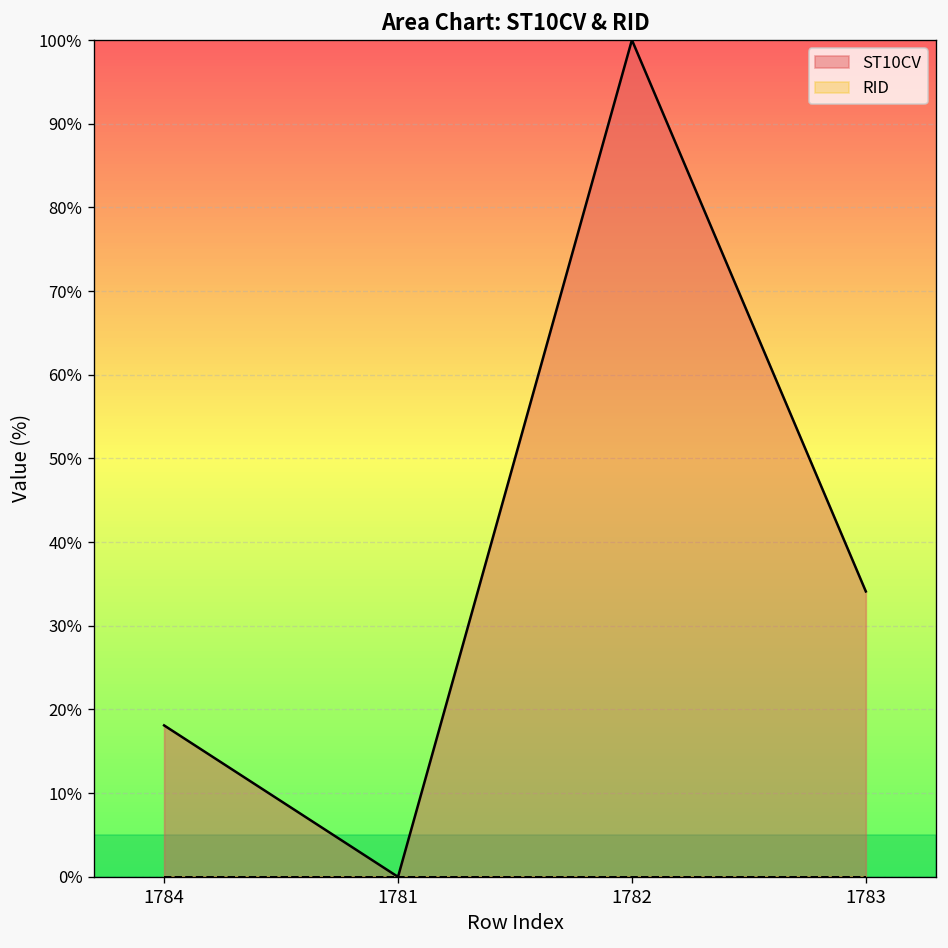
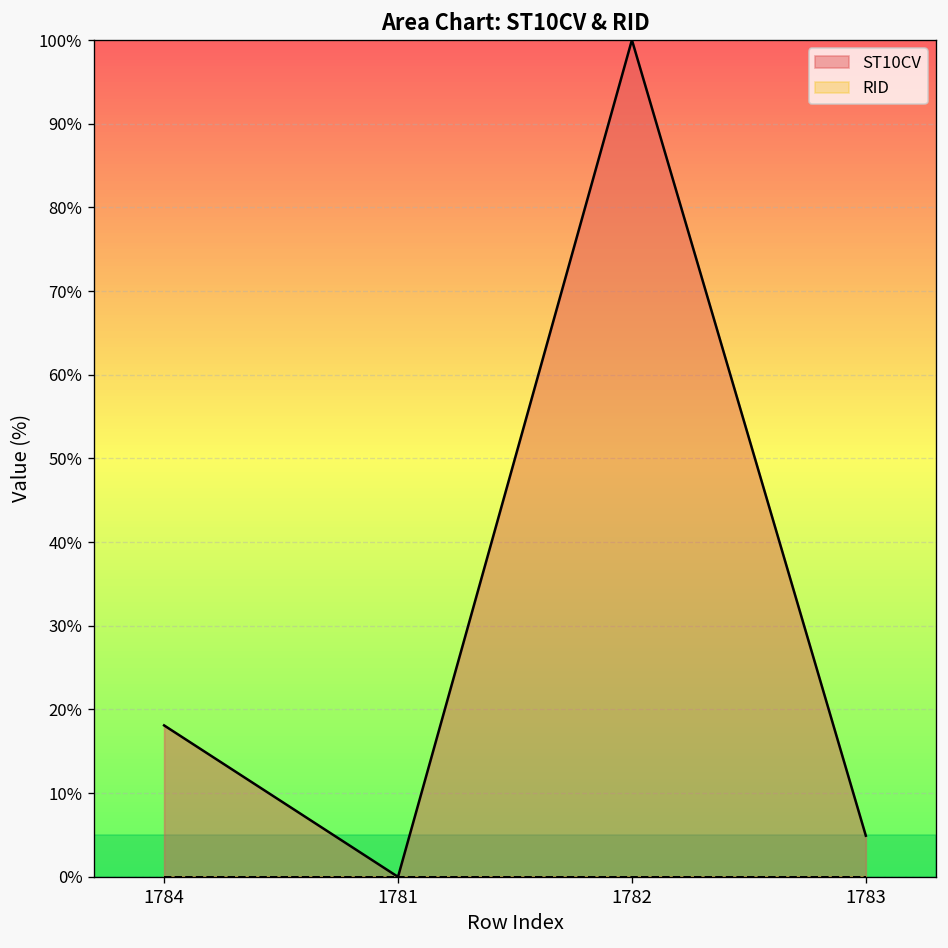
  {
    "ST10CV": {
      "1784": "18%",
      "1782": "100%",
-     "1783": "34%"
+     "1783": "5%"
    },
    "RID": {
      "1784": "0%",
      "1782": "0%",
      "1783": "0%"
    }
  }
